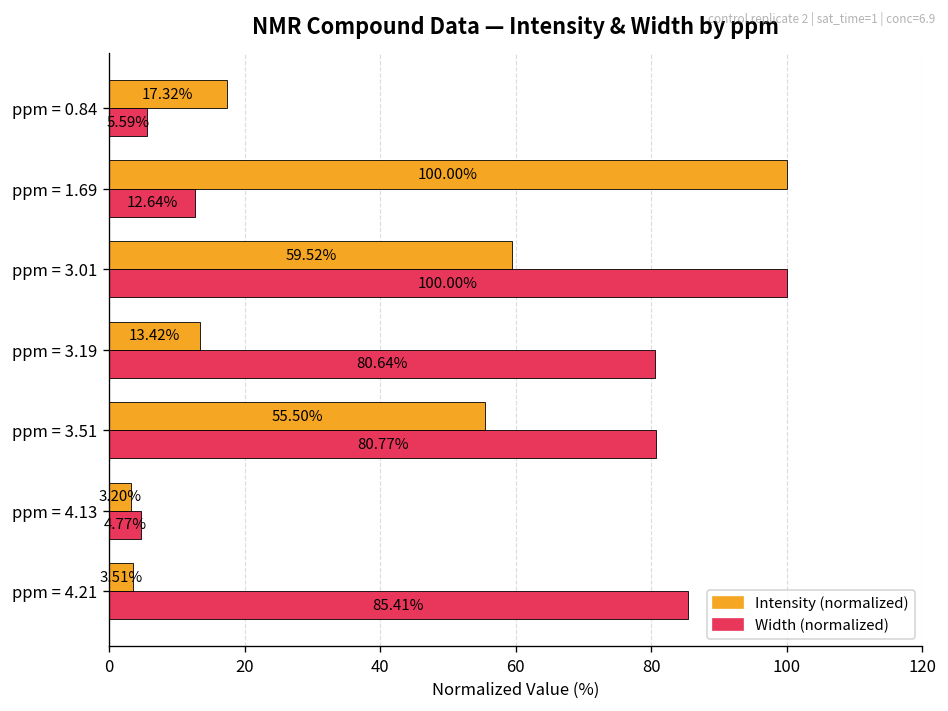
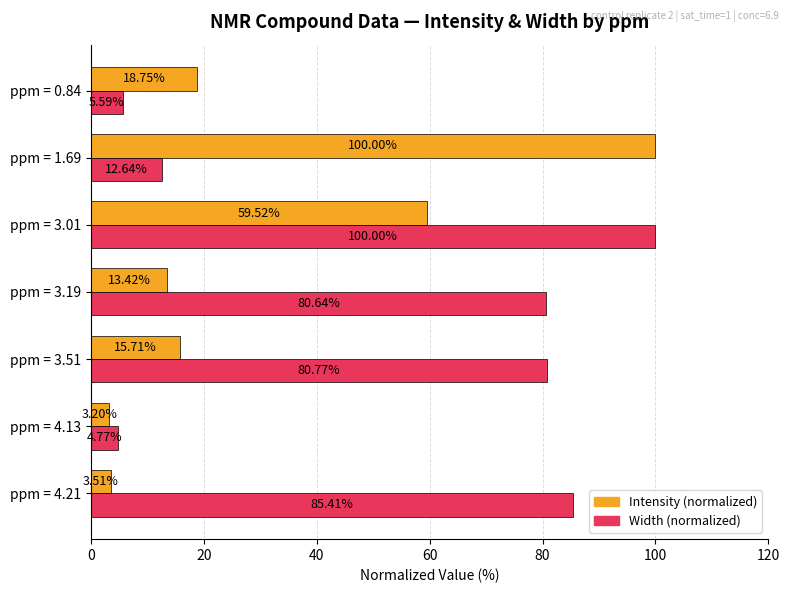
  {
    "Intensity (normalized)": {
-     "ppm = 0.84": "17.32%",
+     "ppm = 0.84": "18.75%",
      "ppm = 1.69": "100.00%",
      "ppm = 3.01": "59.52%",
      "ppm = 3.19": "13.42%",
-     "ppm = 3.51": "55.50%",
+     "ppm = 3.51": "15.71%",
      "ppm = 4.13": "3.20%",
      "ppm = 4.21": "3.51%"
    },
    "Width (normalized)": {
      "ppm = 0.84": "5.59%",
      "ppm = 1.69": "12.64%",
      "ppm = 3.01": "100.00%",
      "ppm = 3.19": "80.64%",
      "ppm = 3.51": "80.77%",
      "ppm = 4.13": "4.77%",
      "ppm = 4.21": "85.41%"
    }
  }
